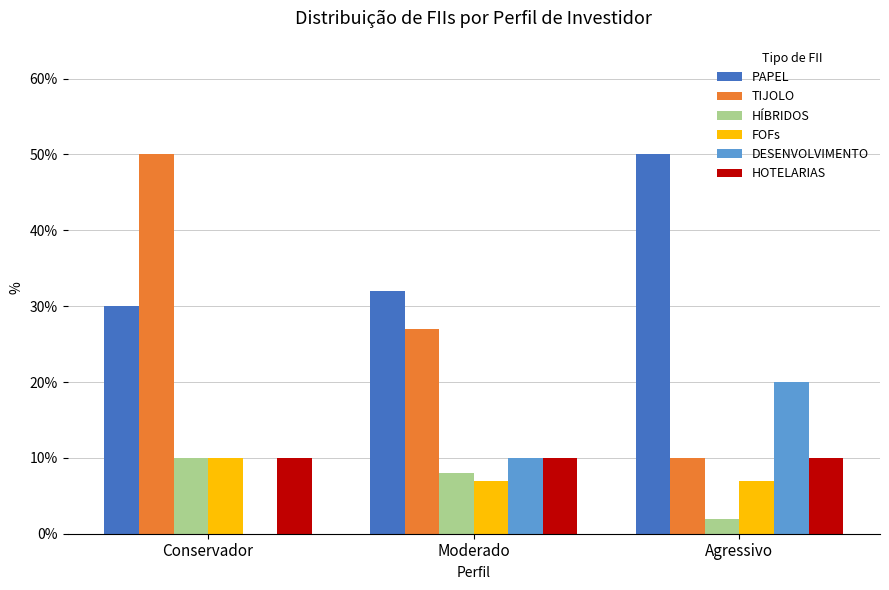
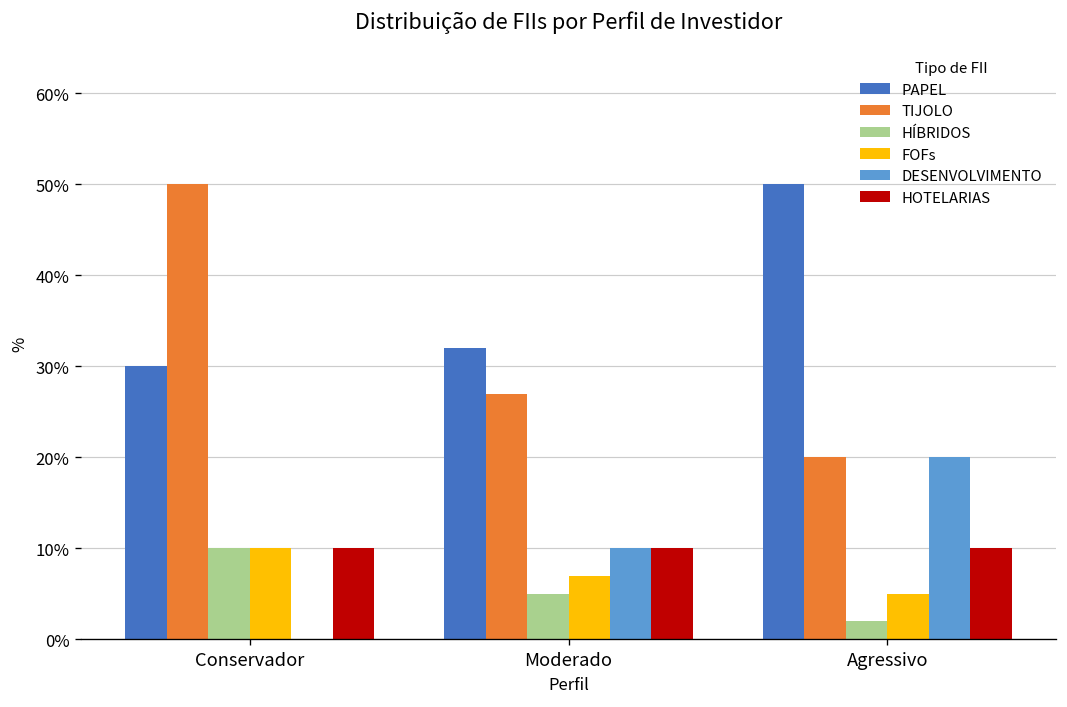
  {
    "TIJOLO": {
      "Conservador": "50%",
      "Moderado": "27%",
-     "Agressivo": "10%"
+     "Agressivo": "20%"
    },
    "HÍBRIDOS": {
      "Conservador": "10%",
-     "Moderado": "8%",
+     "Moderado": "5%",
      "Agressivo": "2%"
    },
    "FOFs": {
      "Conservador": "10%",
      "Moderado": "7%",
-     "Agressivo": "7%"
+     "Agressivo": "5%"
    },
    "HOTELARIAS": {
      "Conservador": "10%",
      "Moderado": "10%",
      "Agressivo": "10%"
    }
  }
